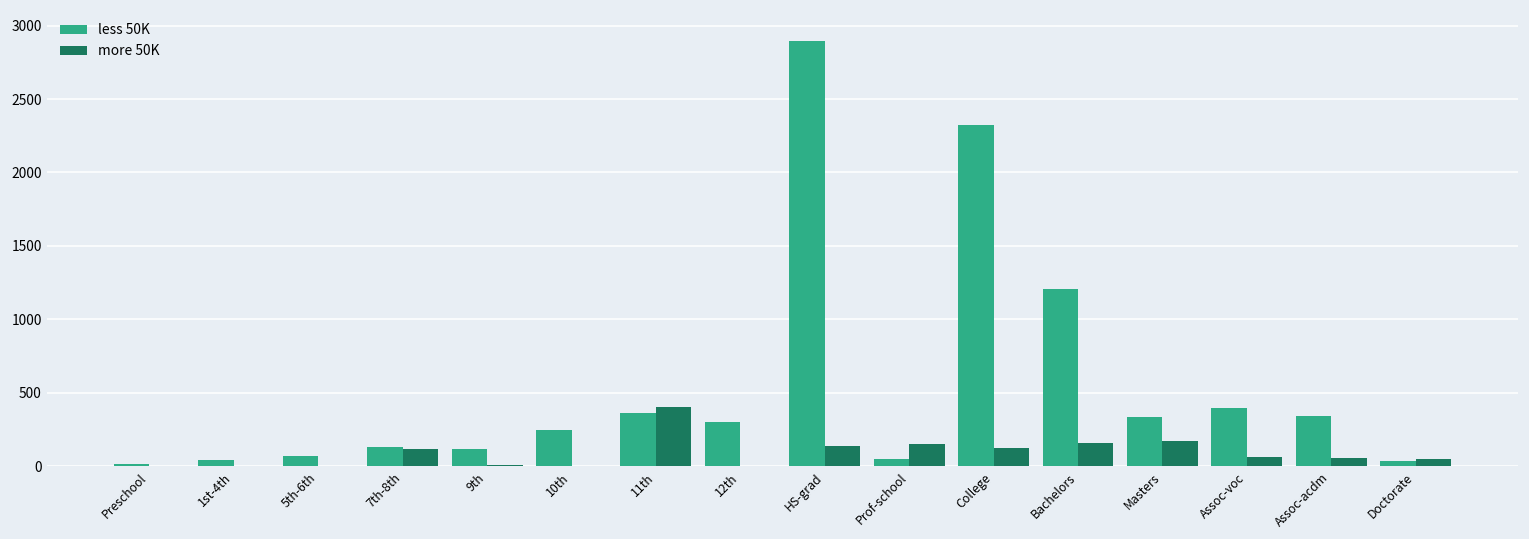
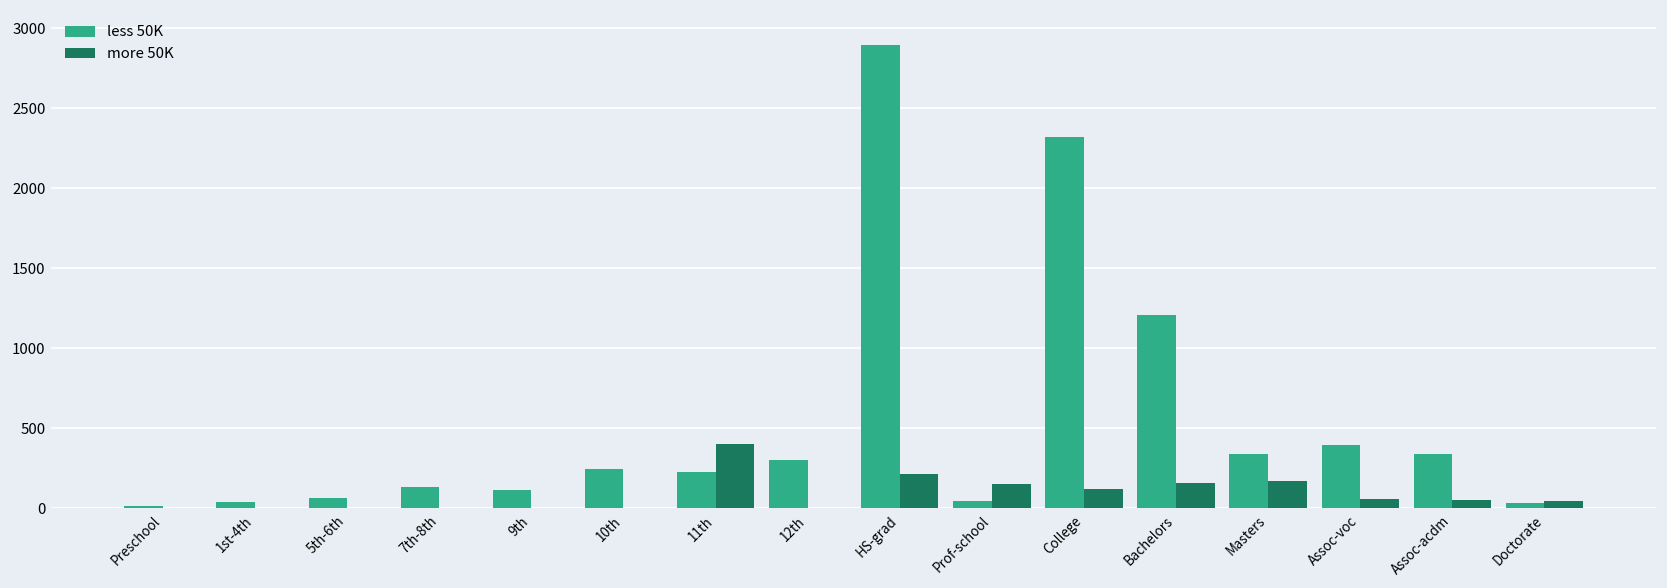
  {
    "less 50K": {
      "1st-4th": 40,
      "5th-6th": 70,
      "7th-8th": 130,
      "9th": 110,
      "10th": 250,
-     "11th": 360,
+     "11th": 230,
      "12th": 300,
      "HS-grad": 2890,
      "Prof-school": 50,
      "College": 2320,
      "Bachelors": 1210,
      "Masters": 340,
      "Assoc-voc": 390,
      "Assoc-acdm": 340,
      "Doctorate": 30
    },
    "more 50K": {
      "Preschool": 0,
      "1st-4th": 0,
-     "7th-8th": 120,
+     "7th-8th": 0,
      "11th": 400,
-     "HS-grad": 140,
+     "HS-grad": 210,
      "Prof-school": 150,
      "College": 120,
      "Bachelors": 160,
      "Masters": 170,
      "Assoc-voc": 60,
      "Assoc-acdm": 50,
      "Doctorate": 50
    }
  }
